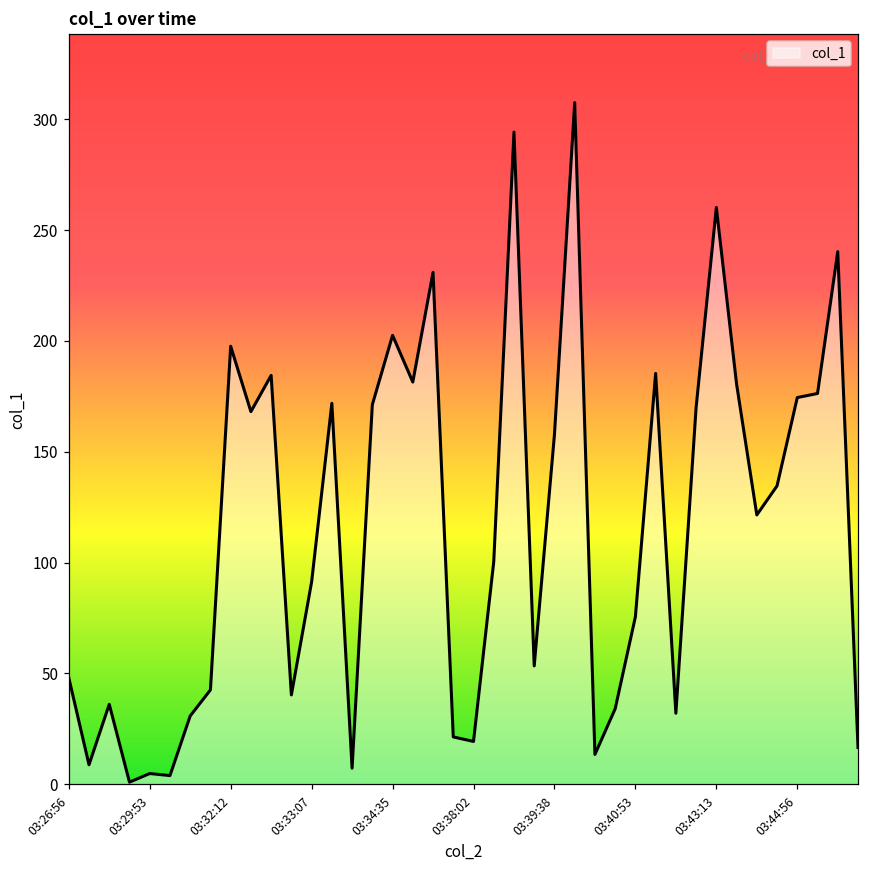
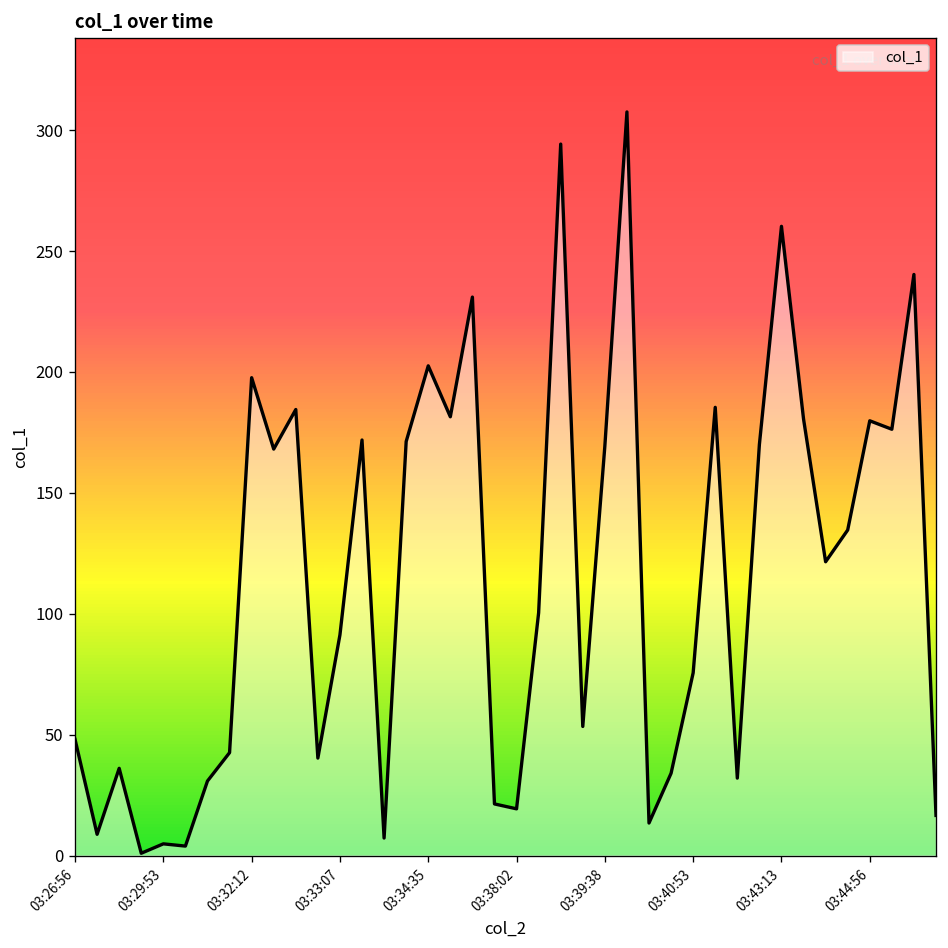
  {
    "03:26:56": 48,
    "03:29:53": 5,
    "03:32:12": 198,
    "03:34:35": 203,
    "03:38:02": 19,
-   "03:39:38": 158,
+   "03:39:38": 169,
    "03:40:53": 76,
    "03:43:13": 260,
-   "03:44:56": 174
+   "03:44:56": 180
  }
